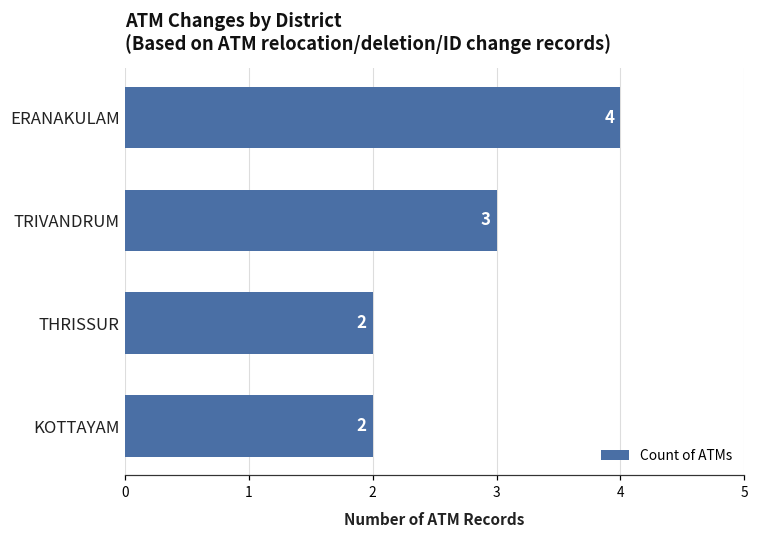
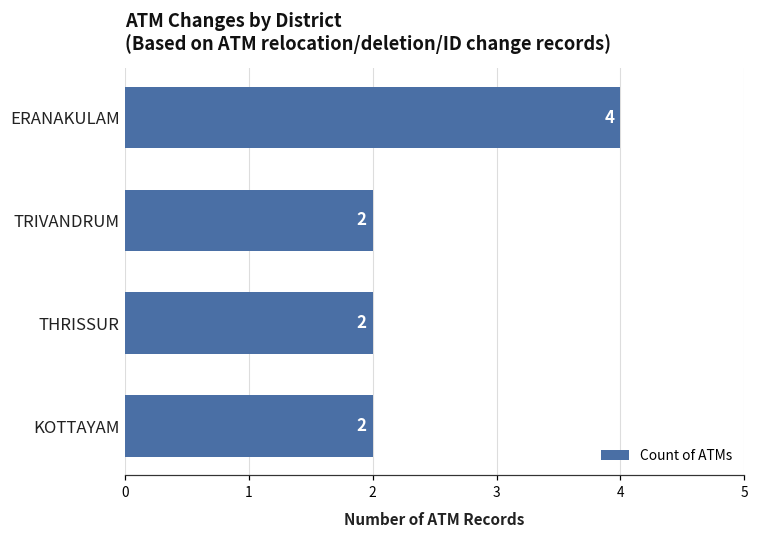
  {
    "ERANAKULAM": 4,
-   "TRIVANDRUM": 3,
+   "TRIVANDRUM": 2,
    "THRISSUR": 2,
    "KOTTAYAM": 2
  }
